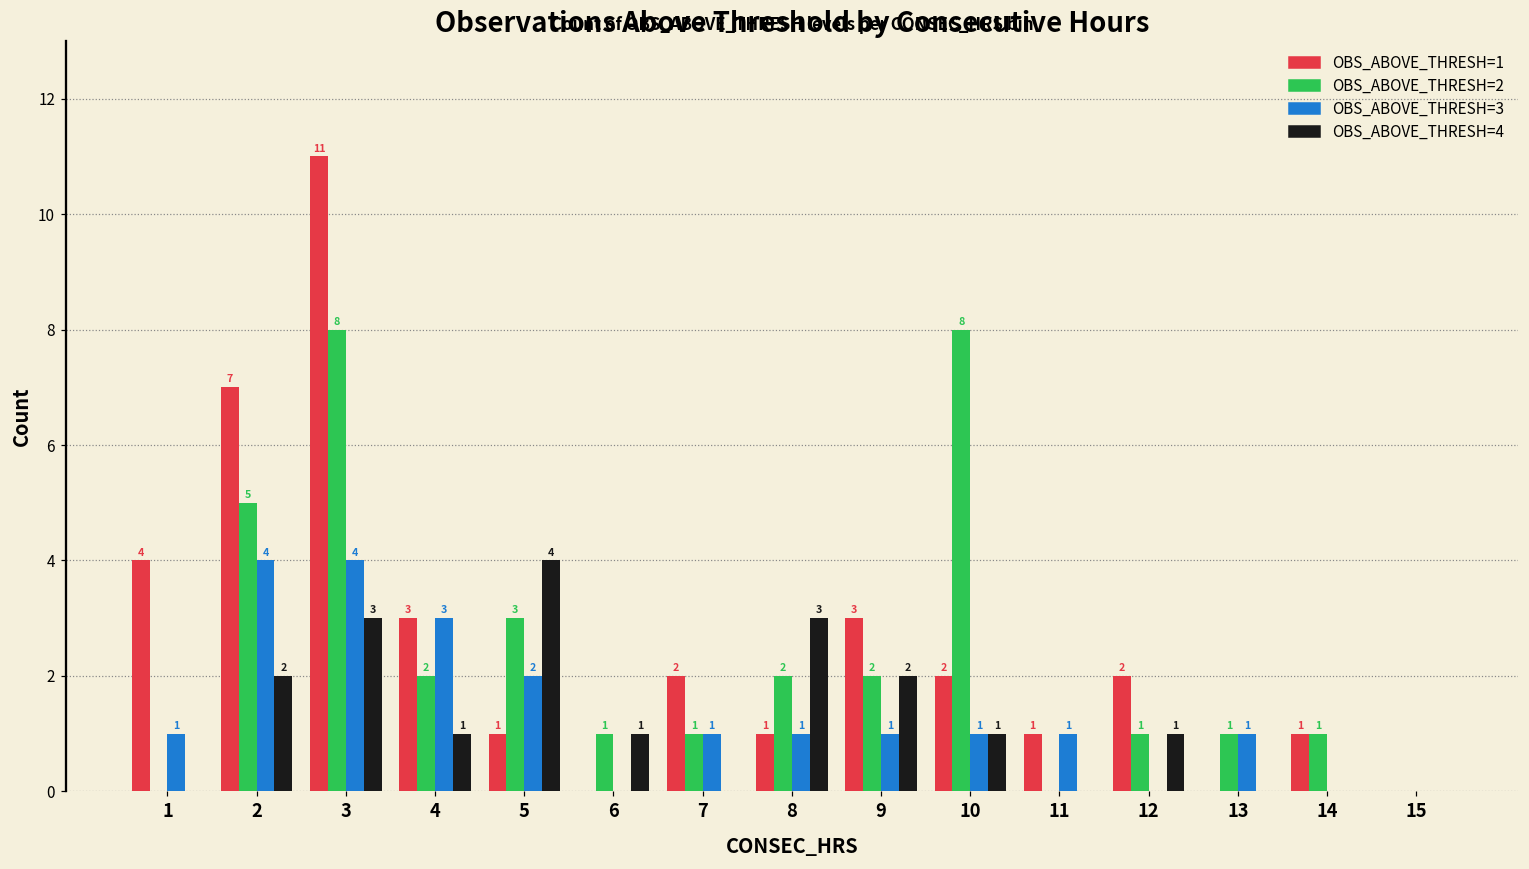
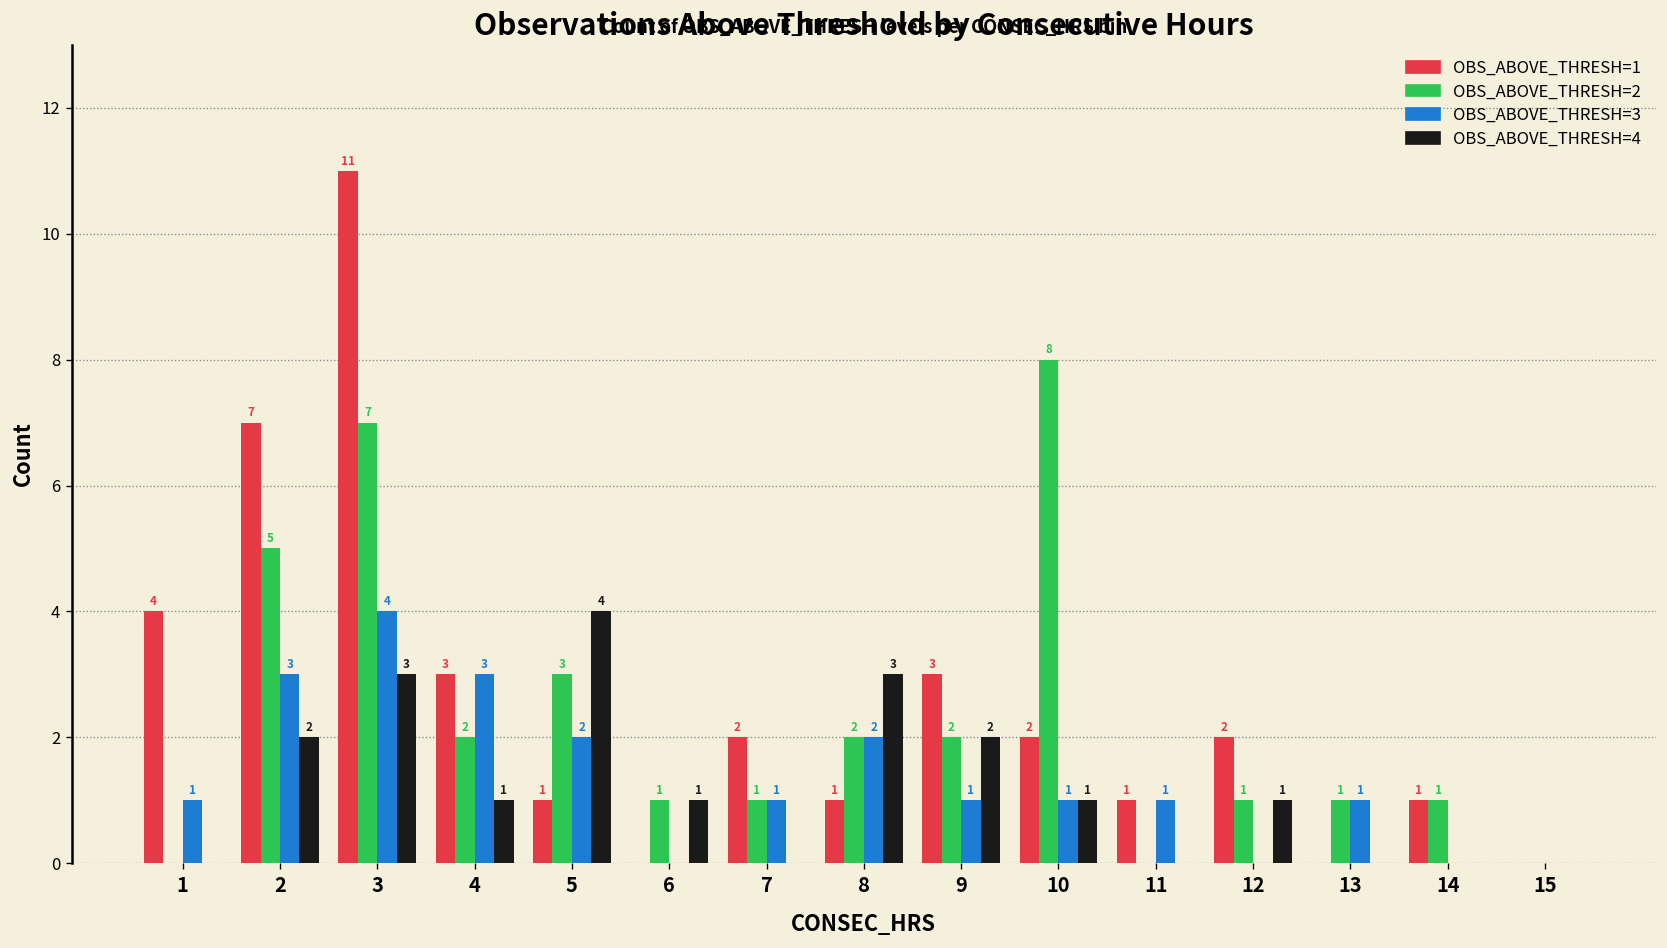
  {
    "OBS_ABOVE_THRESH=1": {
      "1": 4,
      "2": 7,
      "3": 11,
      "4": 3,
      "5": 1,
      "7": 2,
      "8": 1,
      "9": 3,
      "10": 2,
      "11": 1,
      "12": 2,
      "14": 1
    },
    "OBS_ABOVE_THRESH=2": {
      "2": 5,
-     "3": 8,
+     "3": 7,
      "4": 2,
      "5": 3,
      "6": 1,
      "7": 1,
      "8": 2,
      "9": 2,
      "10": 8,
      "12": 1,
      "13": 1,
      "14": 1
    },
    "OBS_ABOVE_THRESH=3": {
      "1": 1,
-     "2": 4,
+     "2": 3,
      "3": 4,
      "4": 3,
      "5": 2,
      "7": 1,
-     "8": 1,
+     "8": 2,
      "9": 1,
      "10": 1,
      "11": 1,
      "13": 1
    },
    "OBS_ABOVE_THRESH=4": {
      "2": 2,
      "3": 3,
      "4": 1,
      "5": 4,
      "6": 1,
      "8": 3,
      "9": 2,
      "10": 1,
      "12": 1
    }
  }
